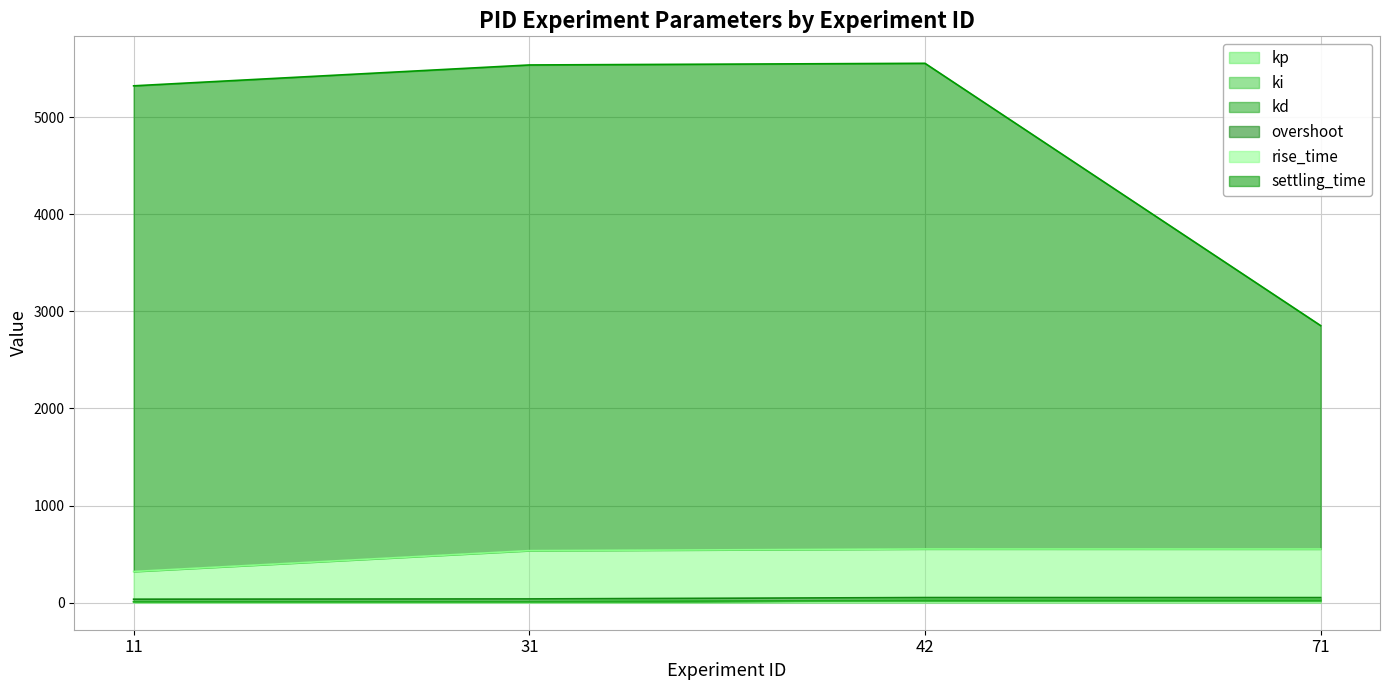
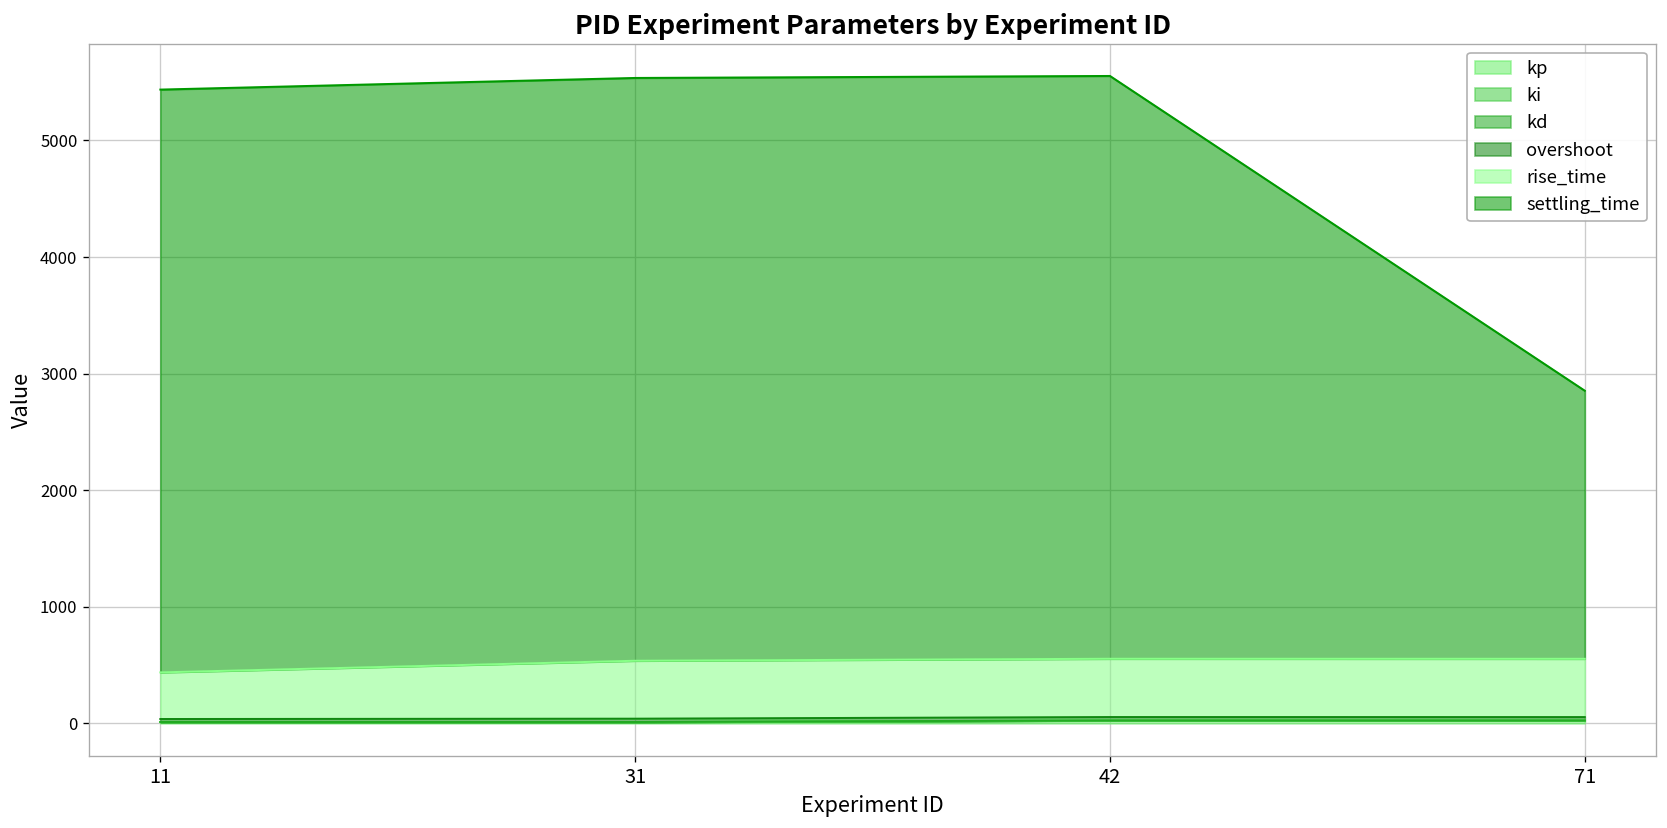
  {
    "rise_time": {
-     "11": 300,
+     "11": 400,
      "31": 500,
      "42": 500,
      "71": 500
    }
  }
